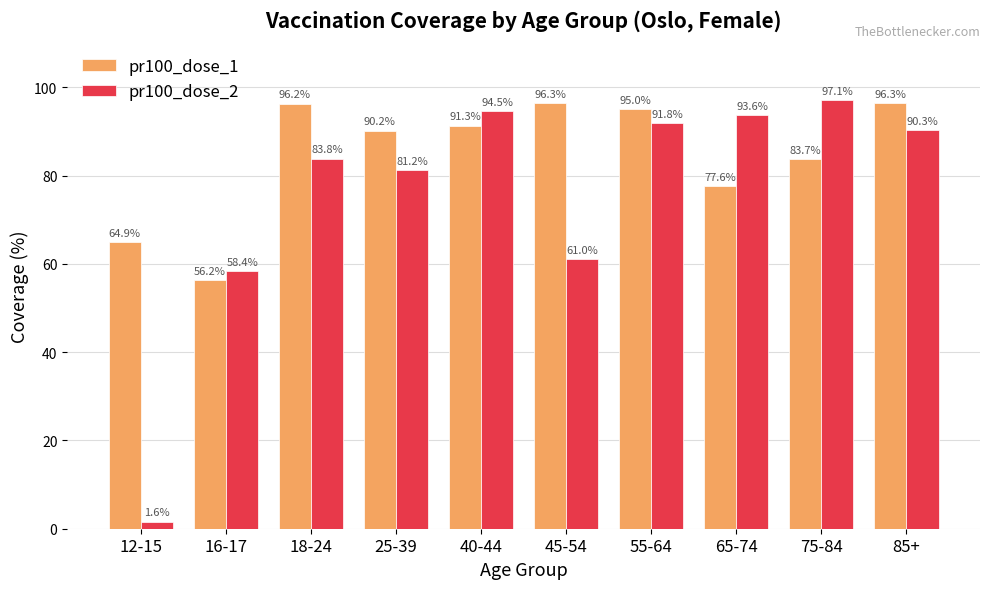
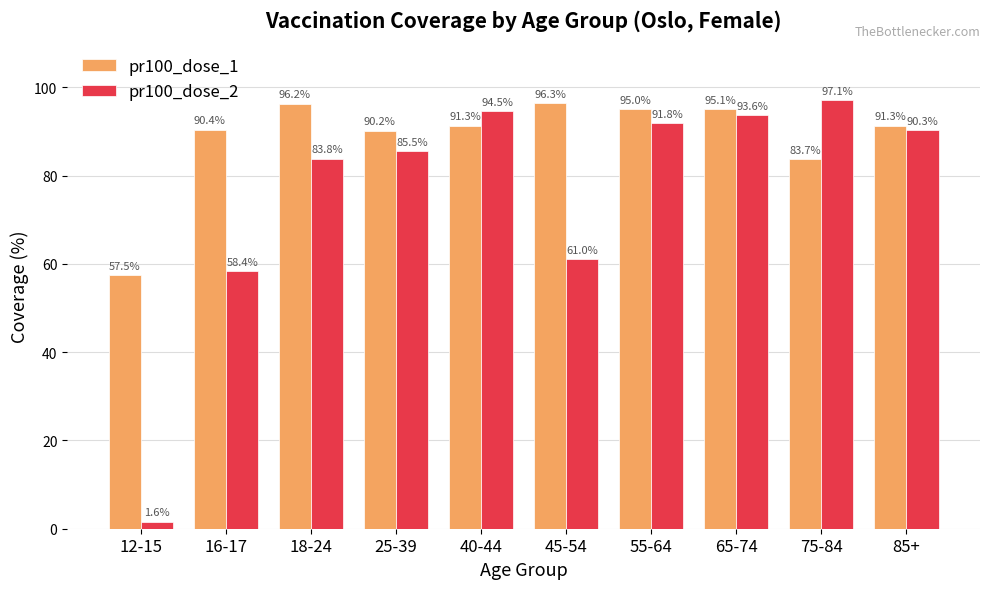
  {
    "pr100_dose_1": {
-     "12-15": "64.9%",
-     "16-17": "56.2%",
+     "12-15": "57.5%",
+     "16-17": "90.4%",
      "18-24": "96.2%",
      "25-39": "90.2%",
      "40-44": "91.3%",
      "45-54": "96.3%",
      "55-64": "95.0%",
-     "65-74": "77.6%",
+     "65-74": "95.1%",
      "75-84": "83.7%",
-     "85+": "96.3%"
+     "85+": "91.3%"
    },
    "pr100_dose_2": {
      "12-15": "1.6%",
      "16-17": "58.4%",
      "18-24": "83.8%",
-     "25-39": "81.2%",
+     "25-39": "85.5%",
      "40-44": "94.5%",
      "45-54": "61.0%",
      "55-64": "91.8%",
      "65-74": "93.6%",
      "75-84": "97.1%",
      "85+": "90.3%"
    }
  }
